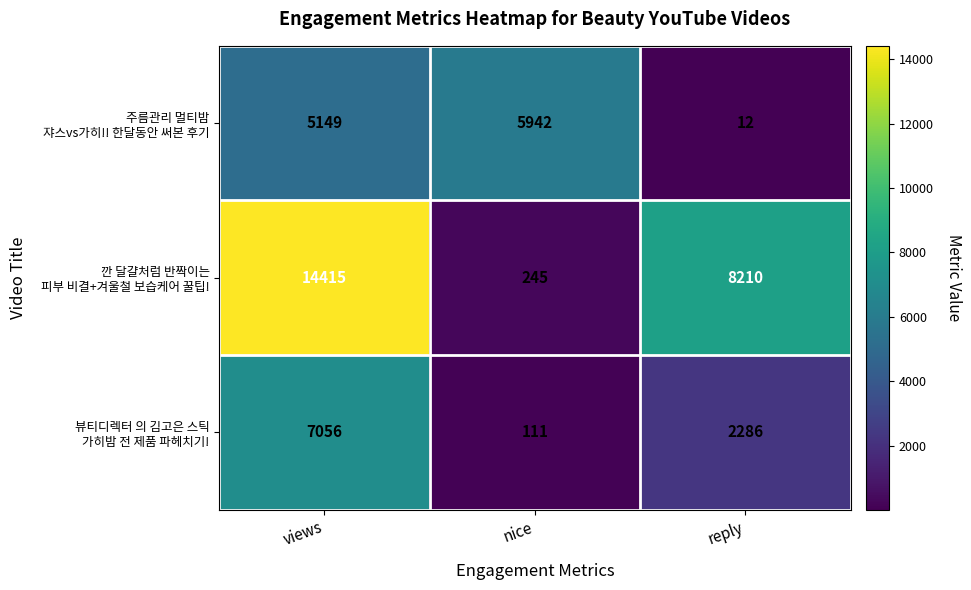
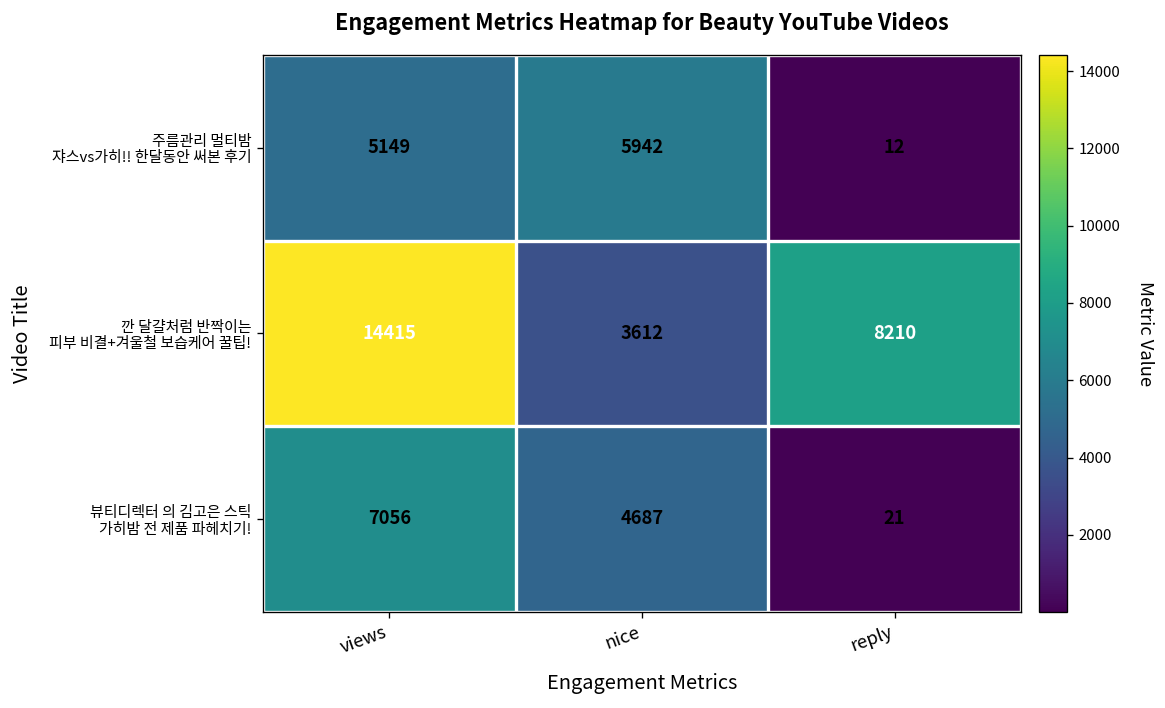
  {
    "주름관리 멀티밤 쟈스vs가히!! 한달동안 써본 후기": {
      "views": 5149,
      "nice": 5942,
      "reply": 12
    },
    "깐 달걀처럼 반짝이는 피부 비결+겨울철 보습케어 꿀팁!": {
      "views": 14415,
-     "nice": 245,
+     "nice": 3612,
      "reply": 8210
    },
    "뷰티디렉터 의 김고은 스틱 가히밤 전 제품 파헤치기!": {
      "views": 7056,
-     "nice": 111,
-     "reply": 2286
+     "nice": 4687,
+     "reply": 21
    }
  }
